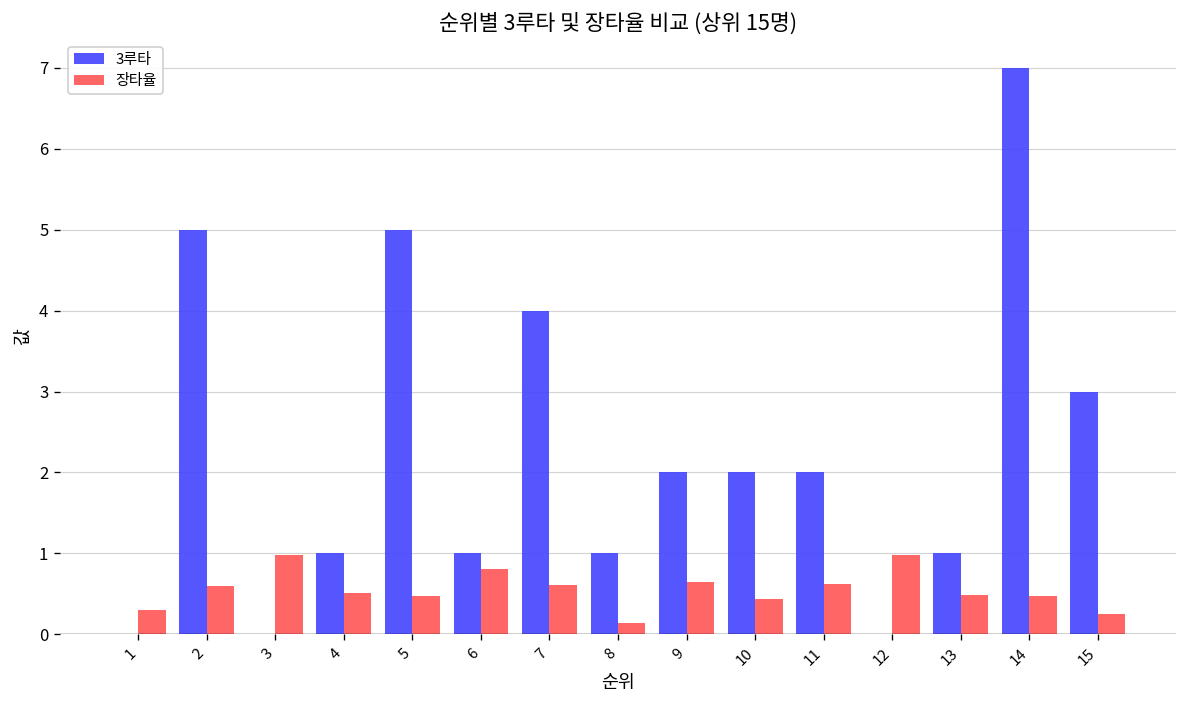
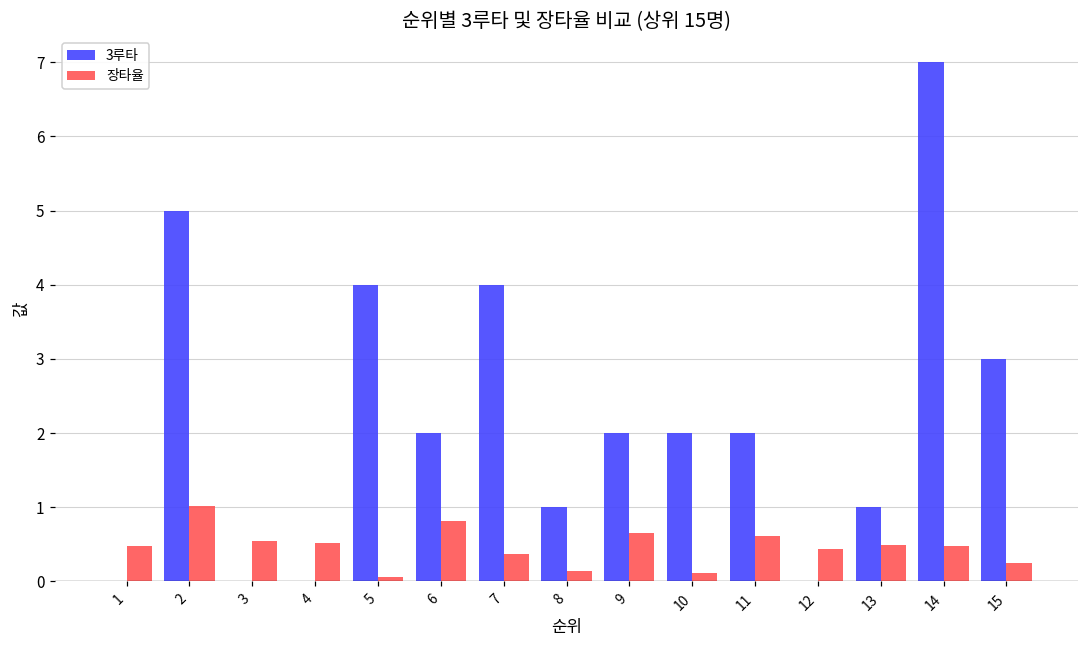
  {
    "3루타": {
      "1": 0,
      "2": 5,
      "3": 0,
-     "4": 1,
-     "5": 5,
-     "6": 1,
+     "4": 0,
+     "5": 4,
+     "6": 2,
      "7": 4,
      "8": 1,
      "9": 2,
      "10": 2,
      "11": 2,
      "12": 0,
      "13": 1,
      "14": 7,
      "15": 3
    },
    "장타율": {
-     "1": 0.3,
-     "2": 0.6,
-     "3": 1.0,
+     "1": 0.5,
+     "2": 1.0,
+     "3": 0.6,
      "4": 0.5,
-     "5": 0.5,
+     "5": 0.1,
      "6": 0.8,
-     "7": 0.6,
+     "7": 0.4,
      "8": 0.1,
      "9": 0.7,
-     "10": 0.4,
+     "10": 0.1,
      "11": 0.6,
-     "12": 1.0,
+     "12": 0.4,
      "13": 0.5,
      "14": 0.5,
      "15": 0.3
    }
  }
